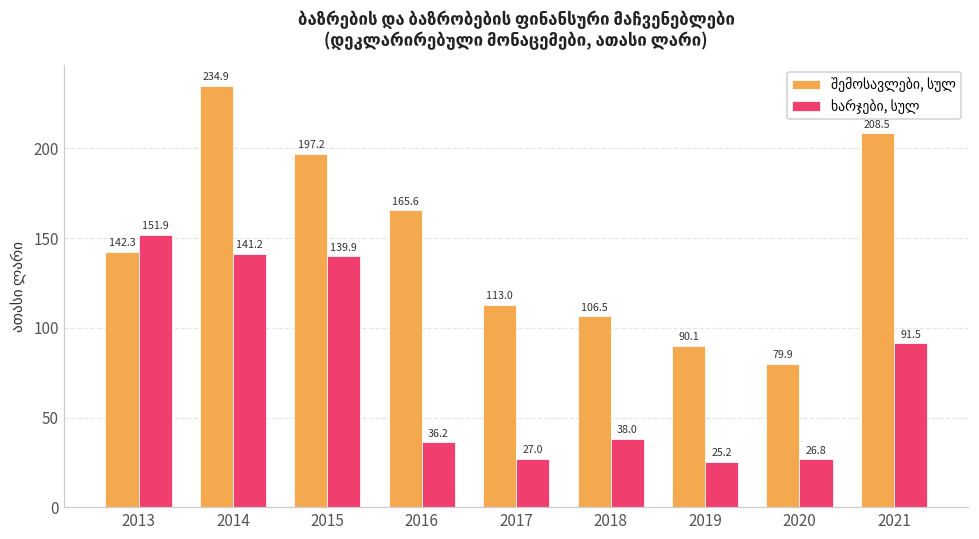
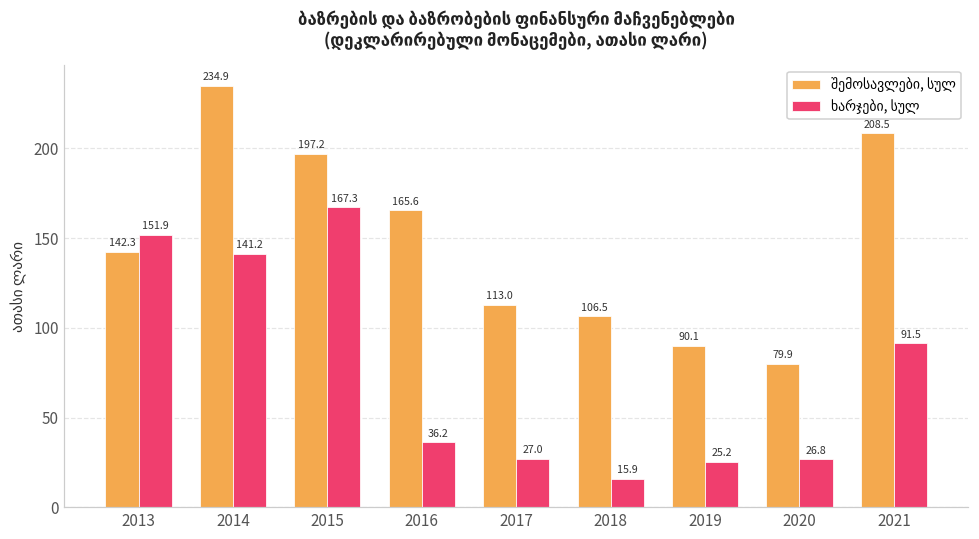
  {
    "შემოსავლები, სულ": {
      "2013": 142.3,
      "2014": 234.9,
      "2015": 197.2,
      "2016": 165.6,
      "2017": 113.0,
      "2018": 106.5,
      "2019": 90.1,
      "2020": 79.9
    },
    "ხარჯები, სულ": {
      "2013": 151.9,
      "2014": 141.2,
-     "2015": 139.9,
+     "2015": 167.3,
      "2016": 36.2,
      "2017": 27.0,
-     "2018": 38.0,
+     "2018": 15.9,
      "2019": 25.2,
      "2020": 26.8,
      "2021": 91.5
    }
  }
